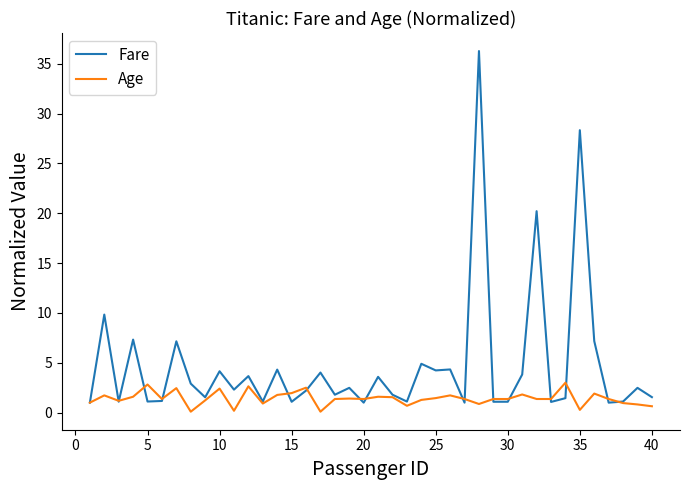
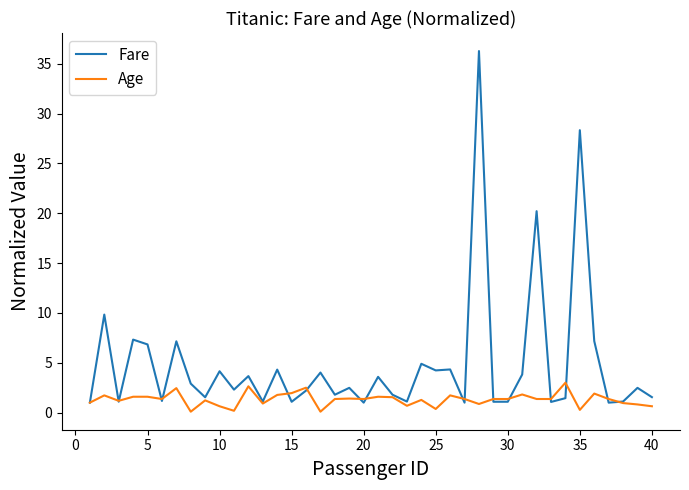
  {
    "Fare": {
-     "5": 1,
+     "5": 7,
      "10": 4,
      "15": 1,
      "20": 1,
      "25": 4,
      "30": 1,
      "35": 28,
      "40": 2
    },
    "Age": {
-     "5": 3,
-     "10": 2,
+     "5": 2,
+     "10": 1,
      "15": 2,
      "20": 1,
-     "25": 1,
+     "25": 0,
      "30": 1,
      "35": 0,
      "40": 1
    }
  }
